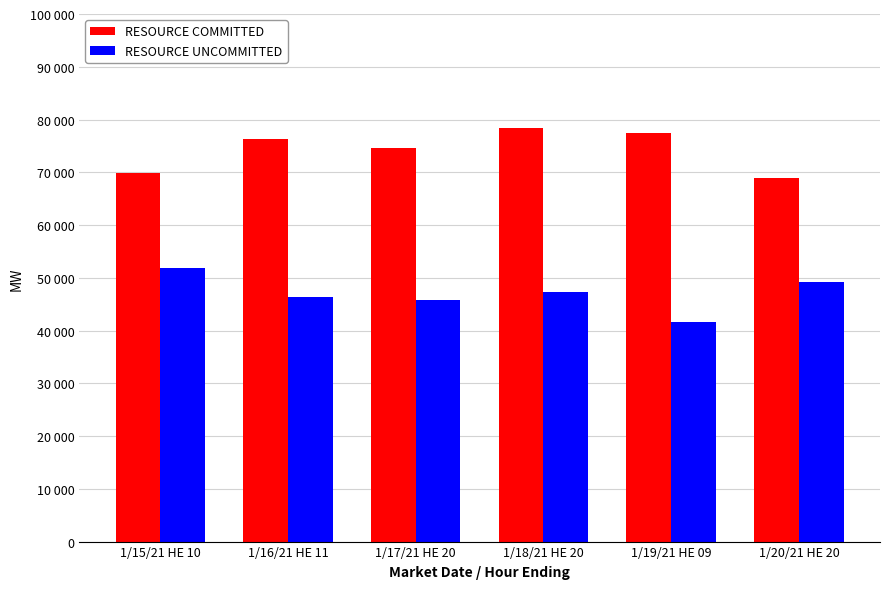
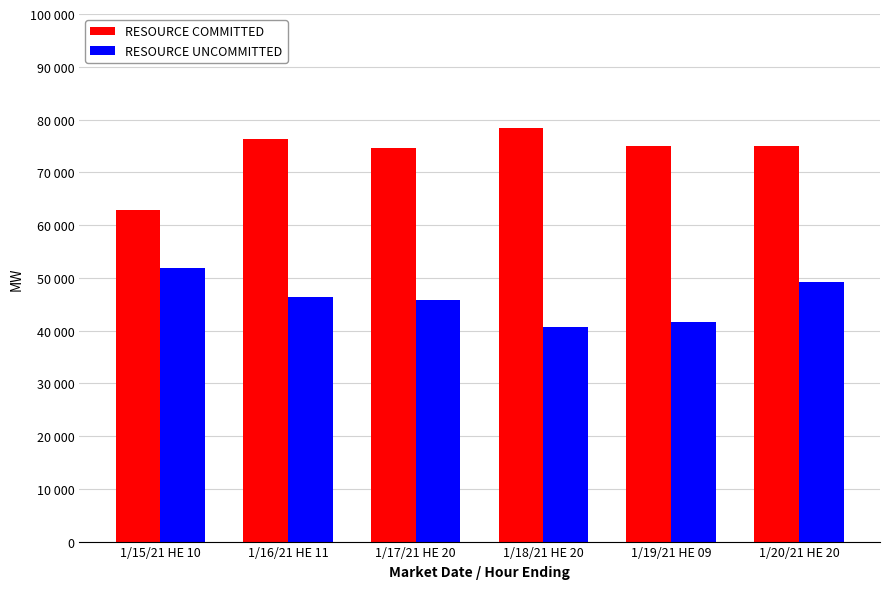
  {
    "RESOURCE COMMITTED": {
-     "1/15/21 HE 10": 70000,
+     "1/15/21 HE 10": 63000,
      "1/16/21 HE 11": 76000,
      "1/17/21 HE 20": 75000,
      "1/18/21 HE 20": 78000,
-     "1/19/21 HE 09": 77000,
-     "1/20/21 HE 20": 69000
+     "1/19/21 HE 09": 75000,
+     "1/20/21 HE 20": 75000
    },
    "RESOURCE UNCOMMITTED": {
      "1/15/21 HE 10": 52000,
      "1/16/21 HE 11": 46000,
      "1/17/21 HE 20": 46000,
-     "1/18/21 HE 20": 47000,
+     "1/18/21 HE 20": 41000,
      "1/19/21 HE 09": 42000,
      "1/20/21 HE 20": 49000
    }
  }
